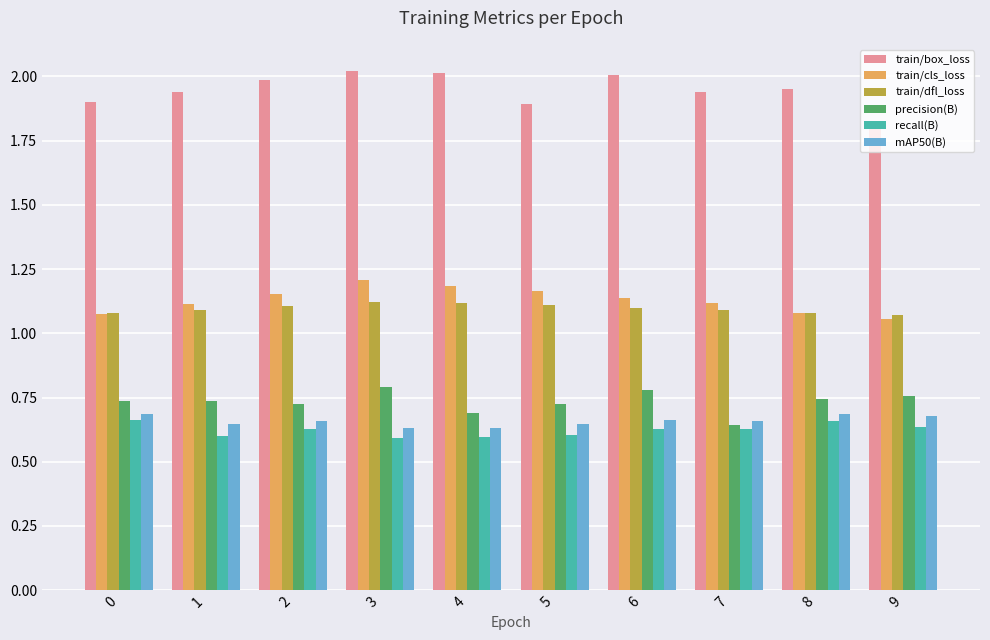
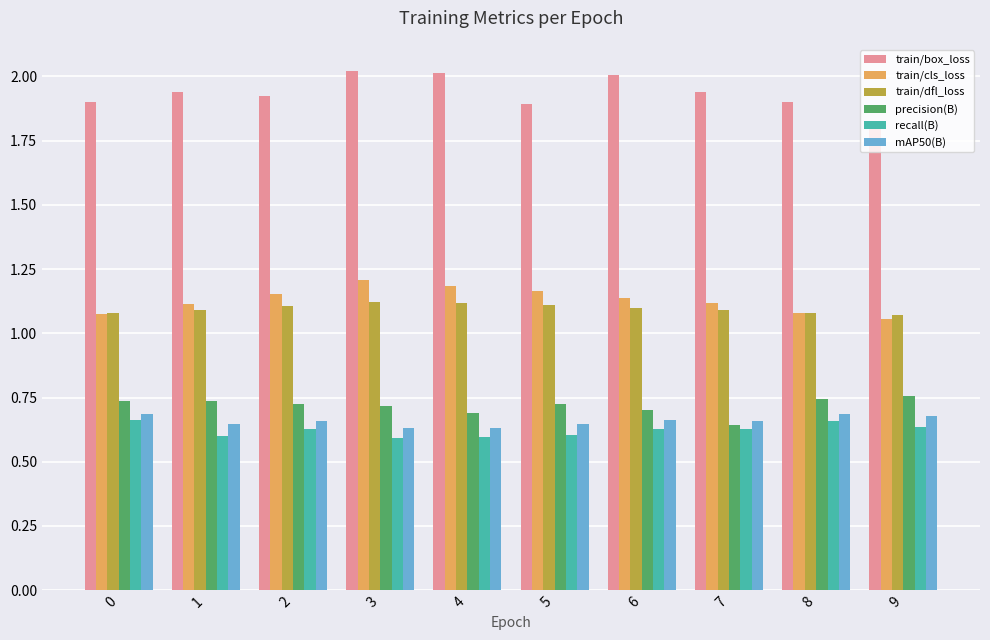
  {
    "train/box_loss": {
      "0": 1.90,
      "1": 1.94,
-     "2": 1.99,
+     "2": 1.93,
      "3": 2.02,
      "4": 2.01,
      "5": 1.89,
      "6": 2.01,
      "7": 1.94,
-     "8": 1.95
+     "8": 1.90
    },
    "precision(B)": {
      "0": 0.74,
      "1": 0.74,
      "2": 0.72,
-     "3": 0.79,
+     "3": 0.72,
      "4": 0.69,
      "5": 0.73,
-     "6": 0.78,
+     "6": 0.70,
      "7": 0.64,
      "8": 0.74,
      "9": 0.76
    }
  }
